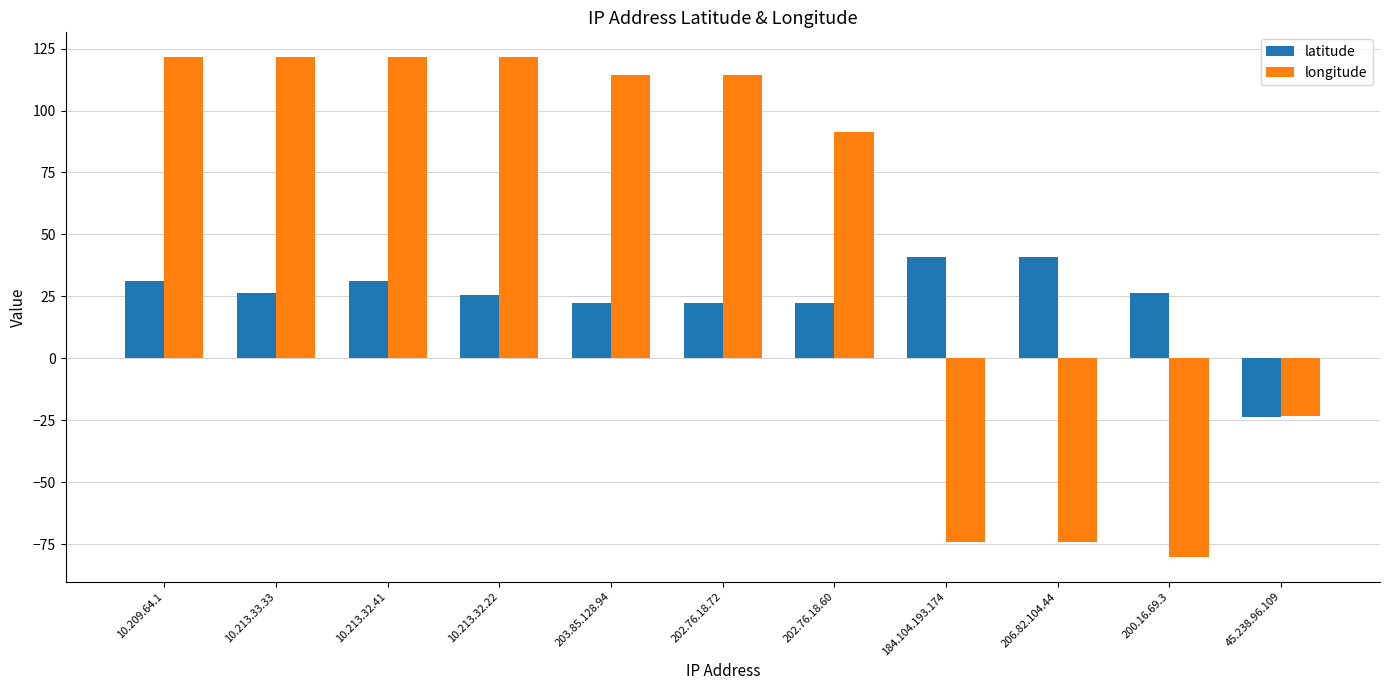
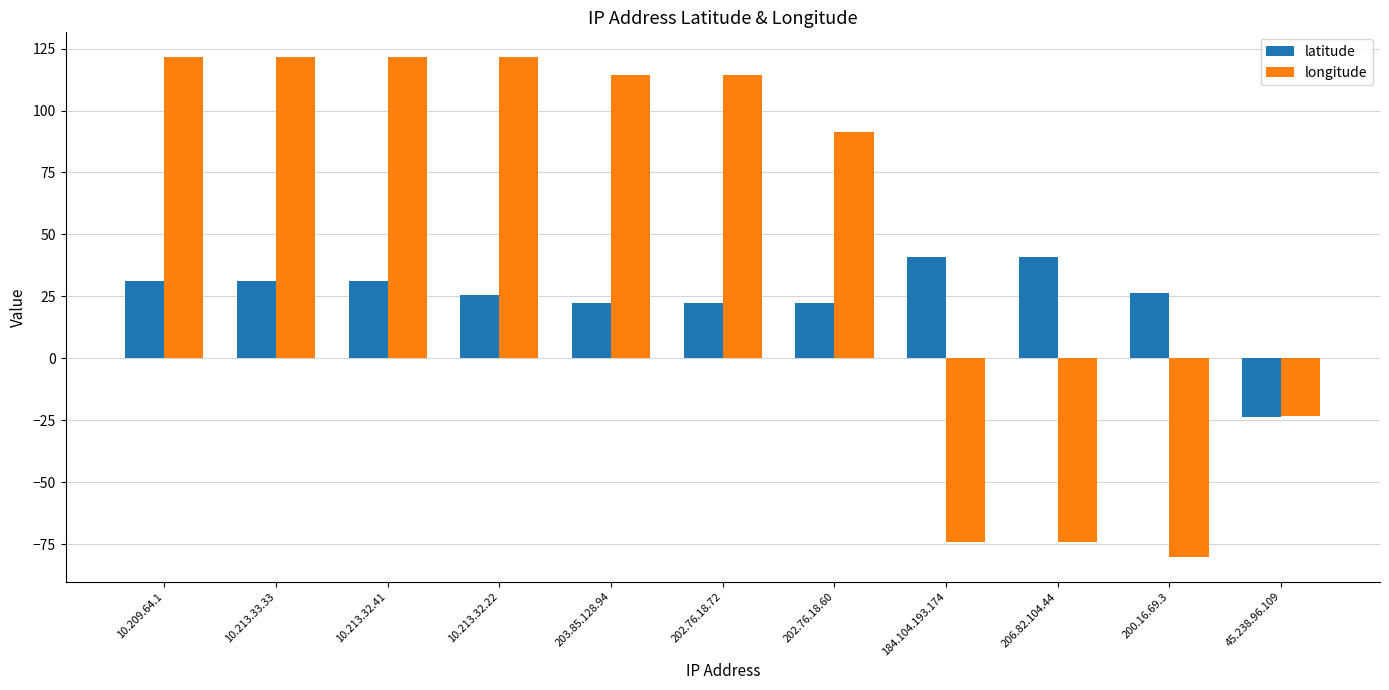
  {
    "latitude": {
      "10.209.64.1": 31,
-     "10.213.33.33": 26,
+     "10.213.33.33": 31,
      "10.213.32.41": 31,
      "10.213.32.22": 26,
      "203.85.128.94": 22,
      "202.76.18.72": 22,
      "202.76.18.60": 22,
      "184.104.193.174": 41,
      "206.82.104.44": 41,
      "200.16.69.3": 26,
      "45.238.96.109": -24
    },
    "longitude": {
      "10.209.64.1": 121,
      "10.213.33.33": 121,
      "10.213.32.41": 121,
      "10.213.32.22": 121,
      "203.85.128.94": 114,
      "202.76.18.72": 114,
      "202.76.18.60": 91,
      "184.104.193.174": -74,
      "206.82.104.44": -74,
      "200.16.69.3": -80,
      "45.238.96.109": -23
    }
  }
